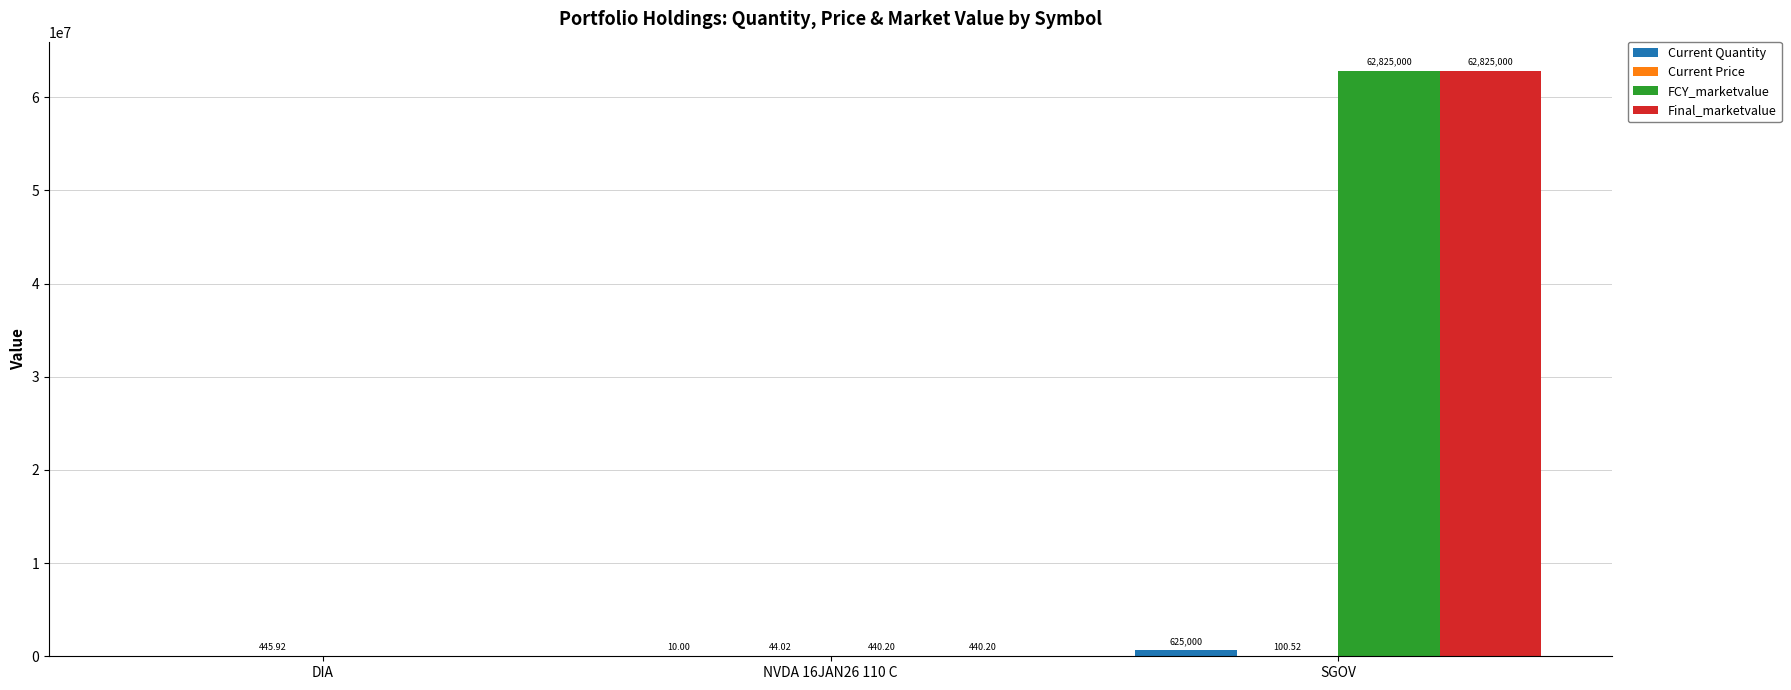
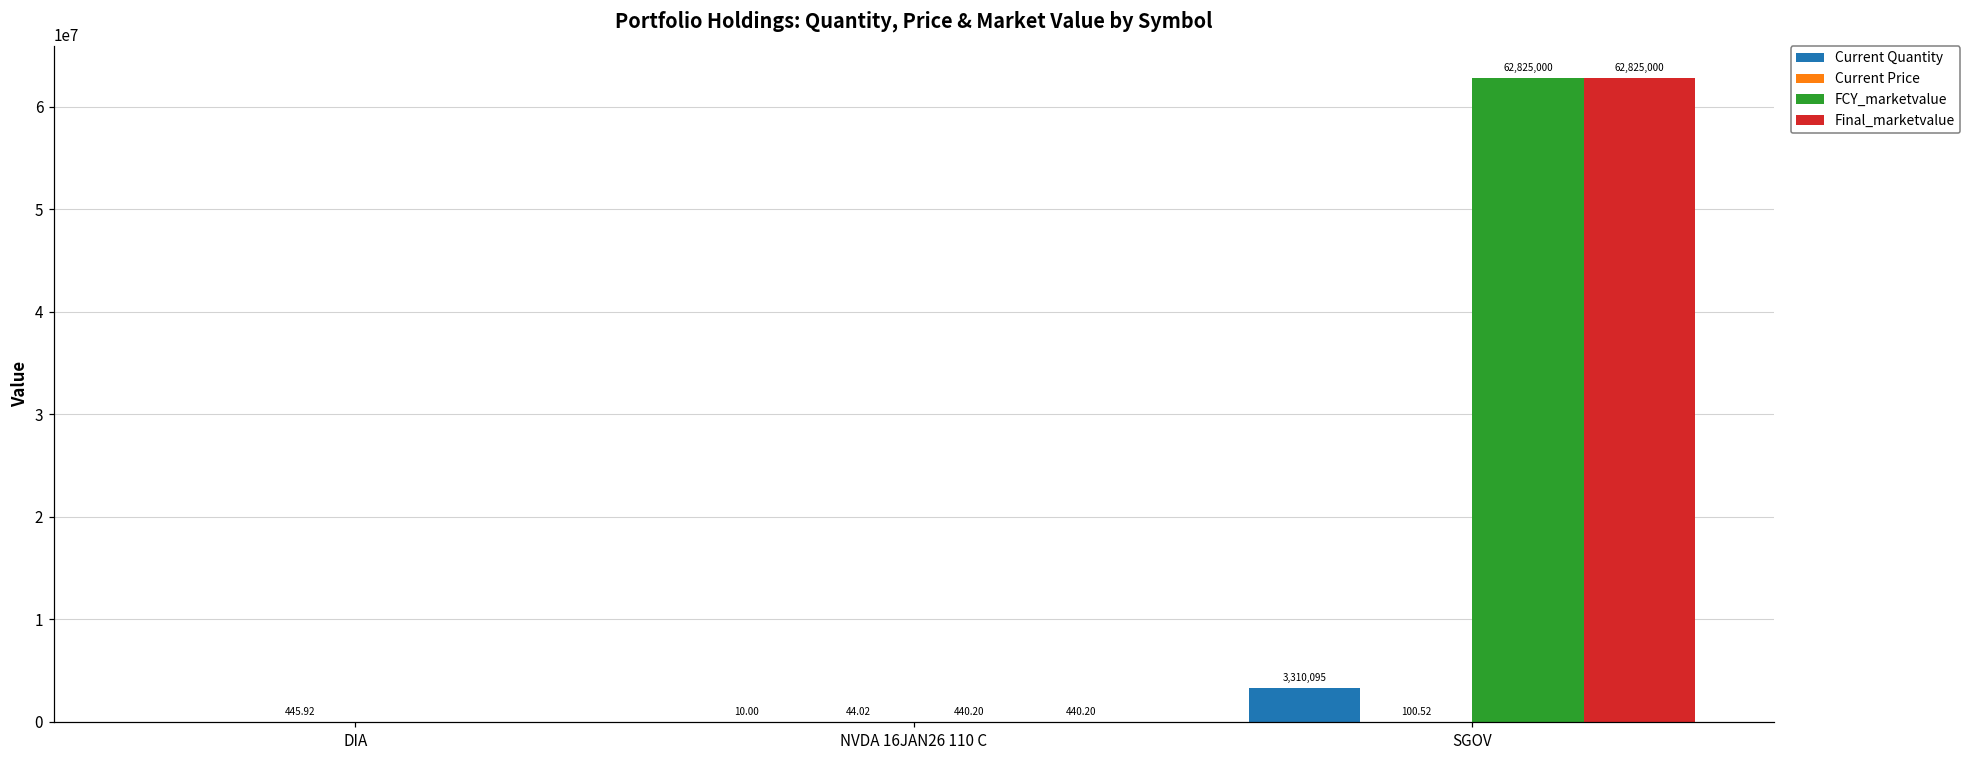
  {
    "Current Quantity": {
      "NVDA 16JAN26 110 C": "10.00",
-     "SGOV": "625,000"
+     "SGOV": "3,310,095"
    },
    "Current Price": {
      "DIA": "445.92",
      "NVDA 16JAN26 110 C": "44.02",
      "SGOV": "100.52"
    },
    "FCY_marketvalue": {
      "NVDA 16JAN26 110 C": "440.20",
      "SGOV": "62,825,000"
    },
    "Final_marketvalue": {
      "NVDA 16JAN26 110 C": "440.20",
      "SGOV": "62,825,000"
    }
  }
